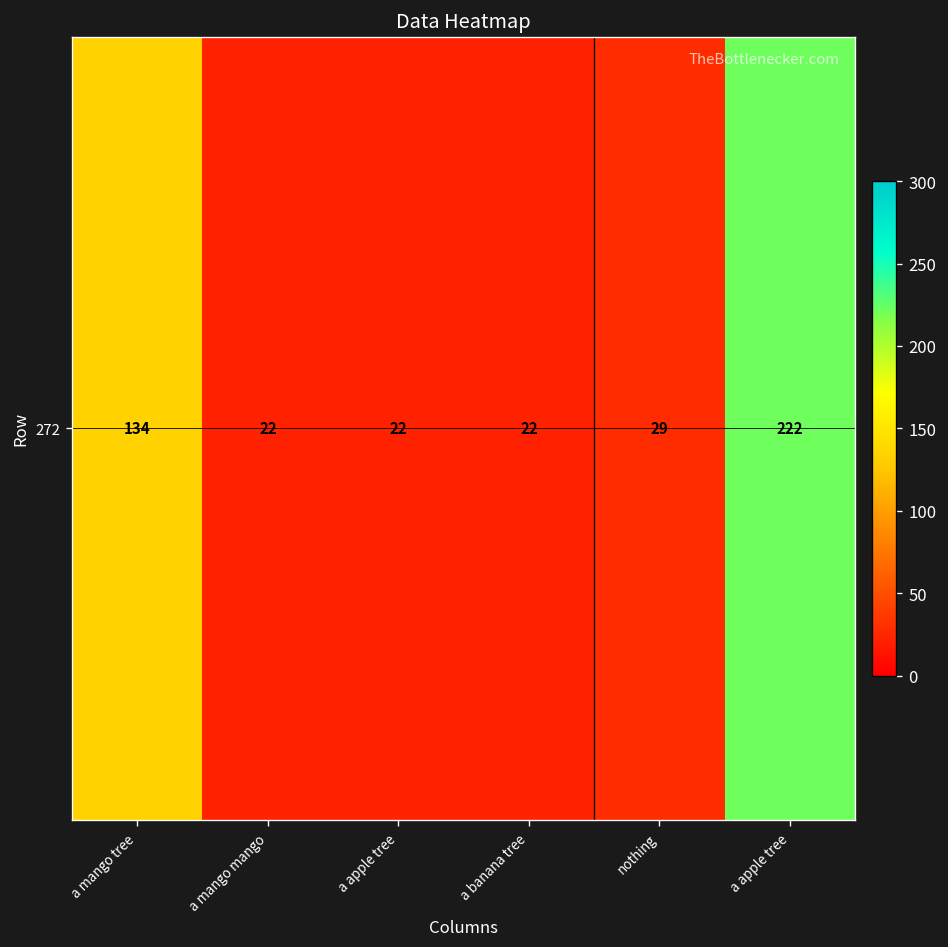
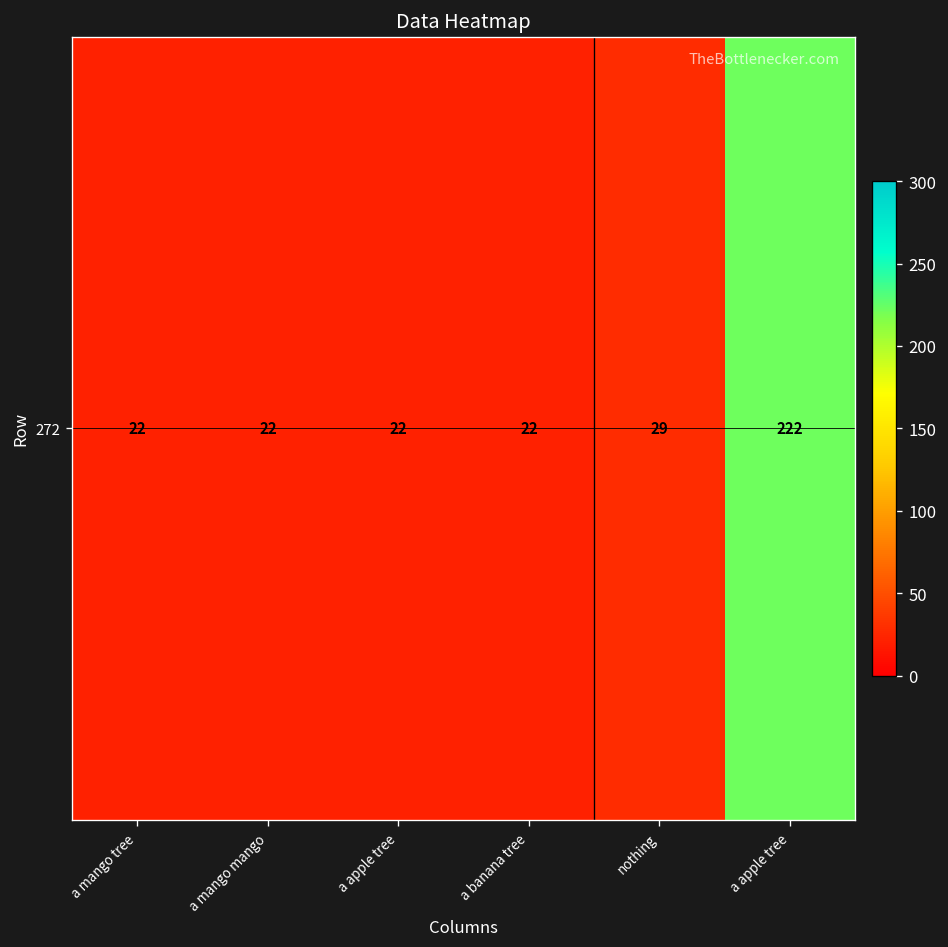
  {
    "272": {
-     "a mango tree": 134,
+     "a mango tree": 22,
      "a mango mango": 22,
      "a banana tree": 22,
      "nothing": 29
    }
  }
